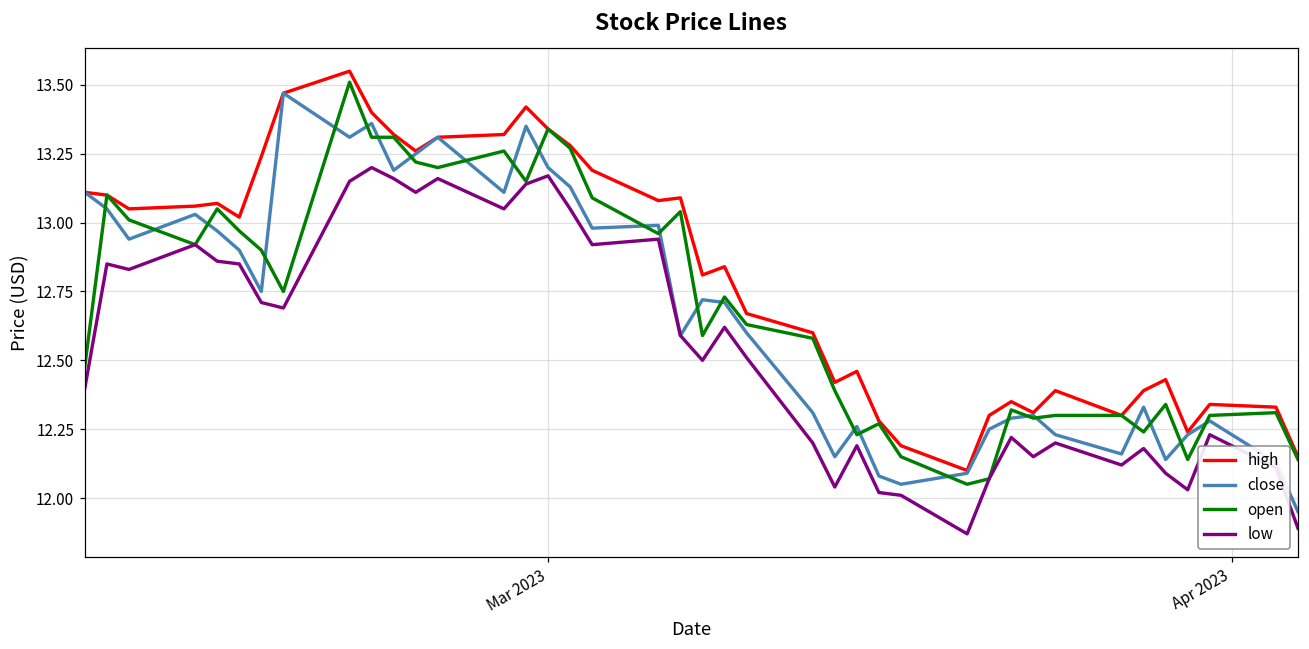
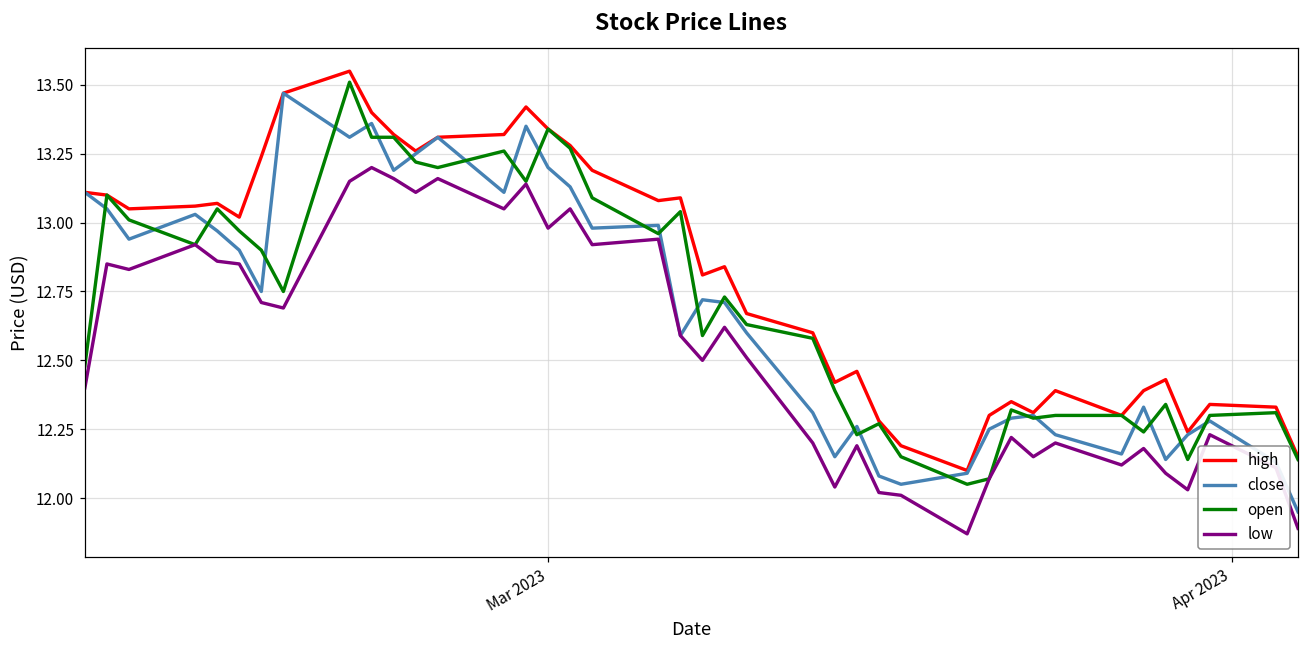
  {
    "close": {
      "Mar 2023": 13.20
    },
    "low": {
-     "Mar 2023": 13.17
+     "Mar 2023": 12.98
    }
  }
